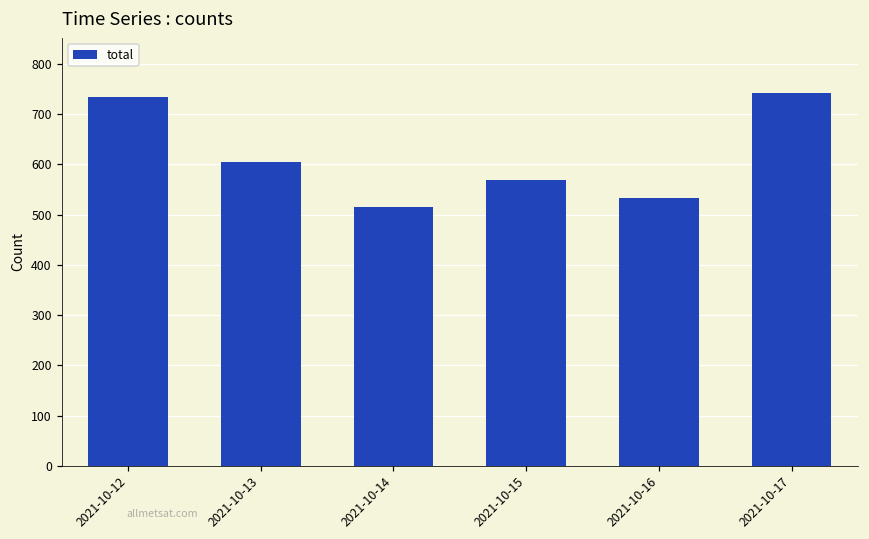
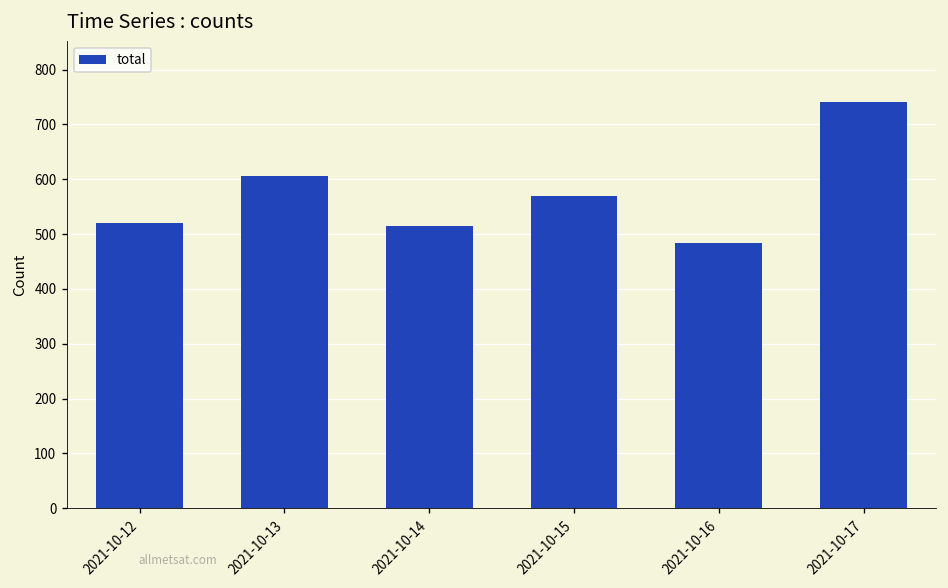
  {
-   "2021-10-12": 730,
+   "2021-10-12": 520,
    "2021-10-13": 610,
    "2021-10-14": 520,
    "2021-10-15": 570,
-   "2021-10-16": 530,
+   "2021-10-16": 480,
    "2021-10-17": 740
  }
